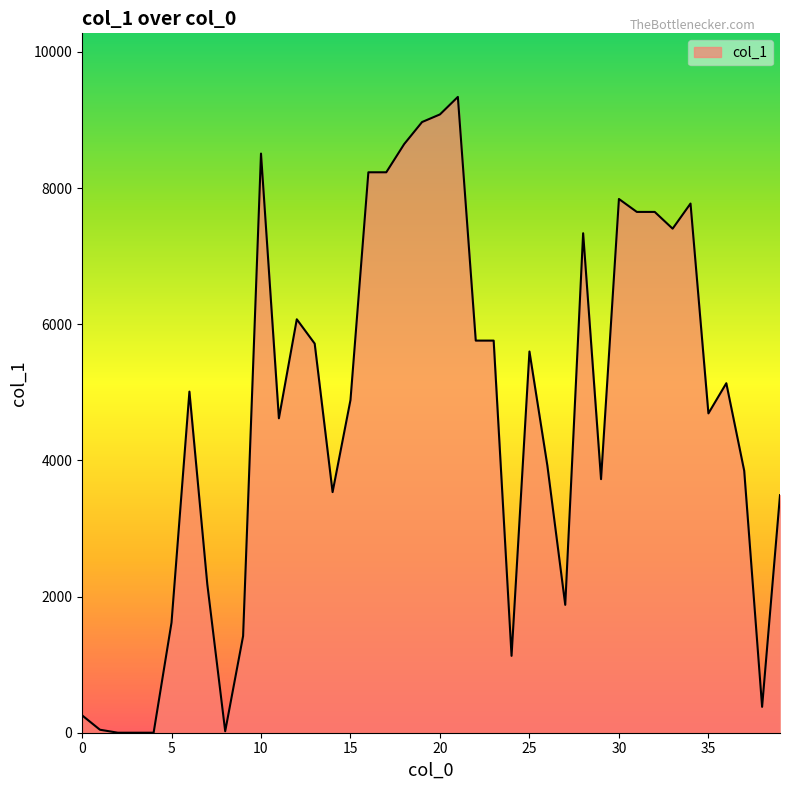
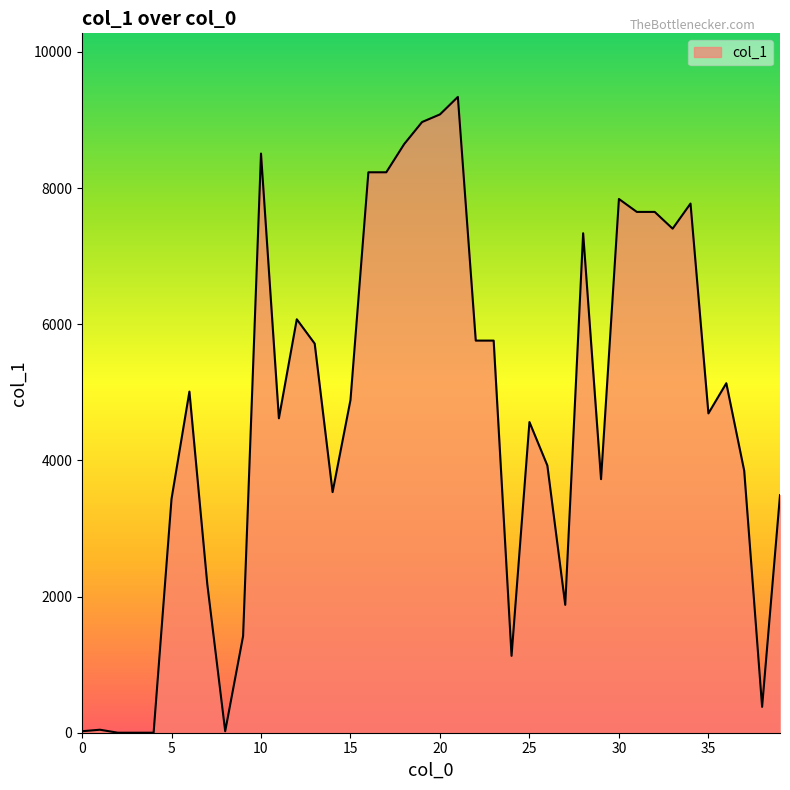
  {
-   "0": 300,
-   "5": 1600,
+   "0": 0,
+   "5": 3400,
    "10": 8500,
    "15": 4900,
    "20": 9100,
-   "25": 5600,
+   "25": 4600,
    "30": 7800,
    "35": 4700
  }
